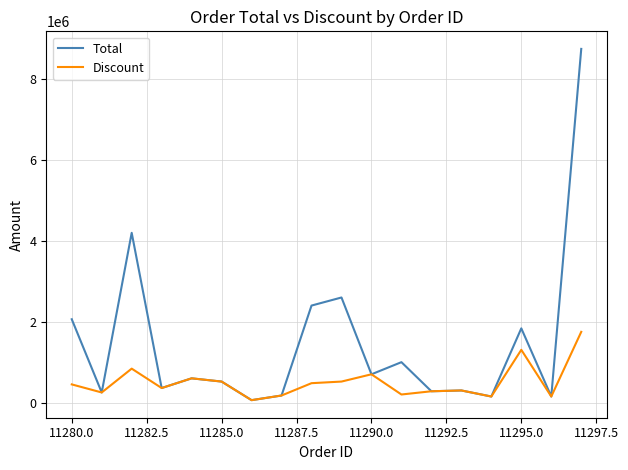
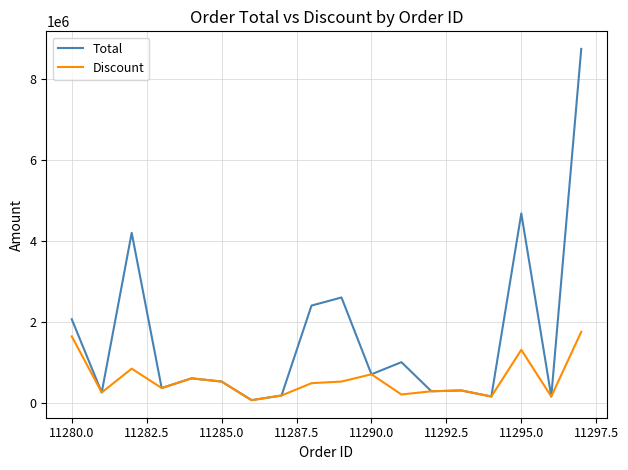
  {
    "Total": {
      "11280.0": 2100000,
-     "11295.0": 1800000
+     "11295.0": 4700000
    },
    "Discount": {
-     "11280.0": 500000,
+     "11280.0": 1600000,
      "11295.0": 1300000
    }
  }
